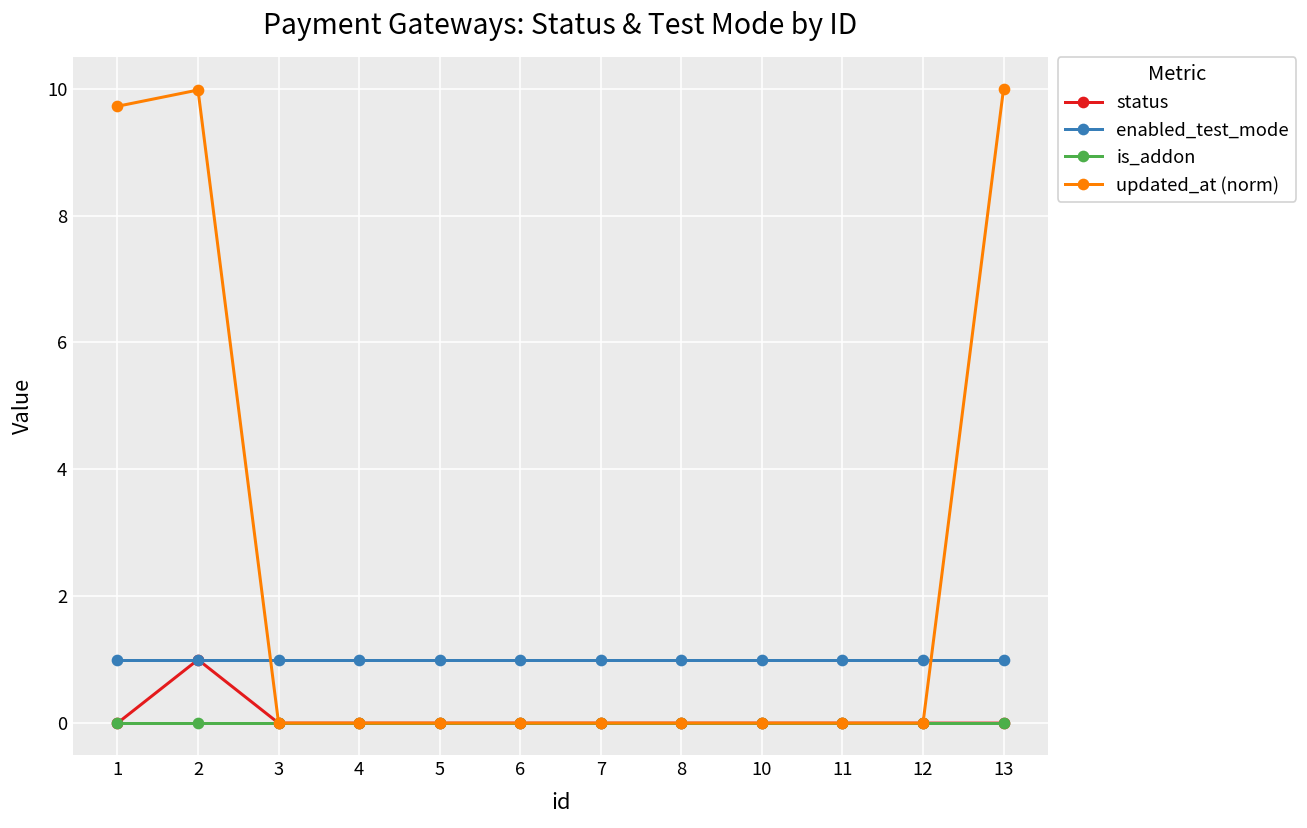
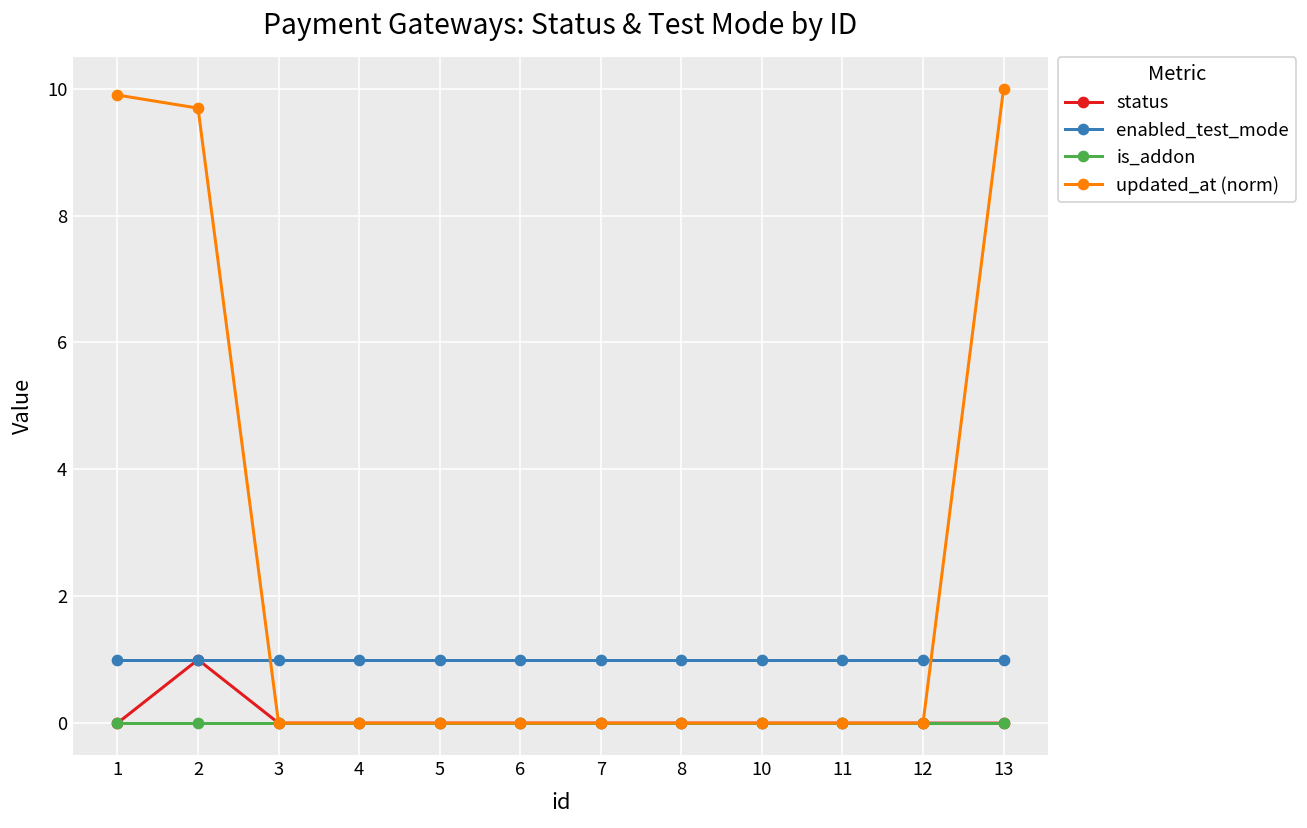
  {
    "enabled_test_mode": {
      "1": 1.0,
      "3": 1.0,
      "4": 1.0,
      "5": 1.0,
      "6": 1.0,
      "7": 1.0,
      "8": 1.0,
      "10": 1.0,
      "11": 1.0,
      "12": 1.0,
      "13": 1.0
    },
    "is_addon": {
      "2": 0.0
    },
    "updated_at (norm)": {
-     "1": 9.7,
-     "2": 10.0,
+     "1": 9.9,
+     "2": 9.7,
      "13": 10.0
    }
  }
